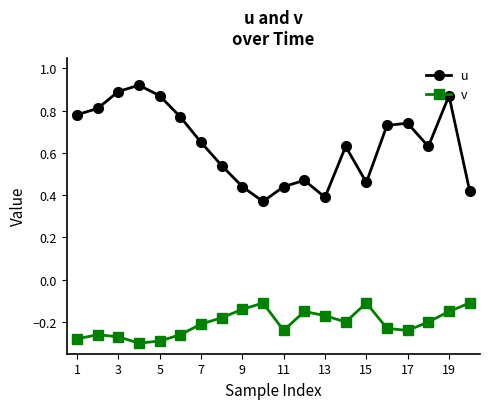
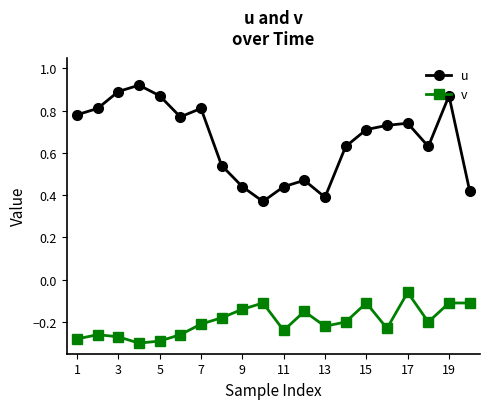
  {
    "u": {
      "1": 0.78,
      "3": 0.89,
      "5": 0.87,
-     "7": 0.65,
+     "7": 0.81,
      "9": 0.44,
      "11": 0.44,
      "13": 0.39,
-     "15": 0.46,
+     "15": 0.71,
      "17": 0.74,
      "19": 0.87
    },
    "v": {
      "1": -0.28,
      "3": -0.27,
      "5": -0.29,
      "7": -0.21,
      "9": -0.14,
      "11": -0.24,
-     "13": -0.17,
+     "13": -0.22,
      "15": -0.11,
-     "17": -0.24,
-     "19": -0.15
+     "17": -0.06,
+     "19": -0.11
    }
  }
